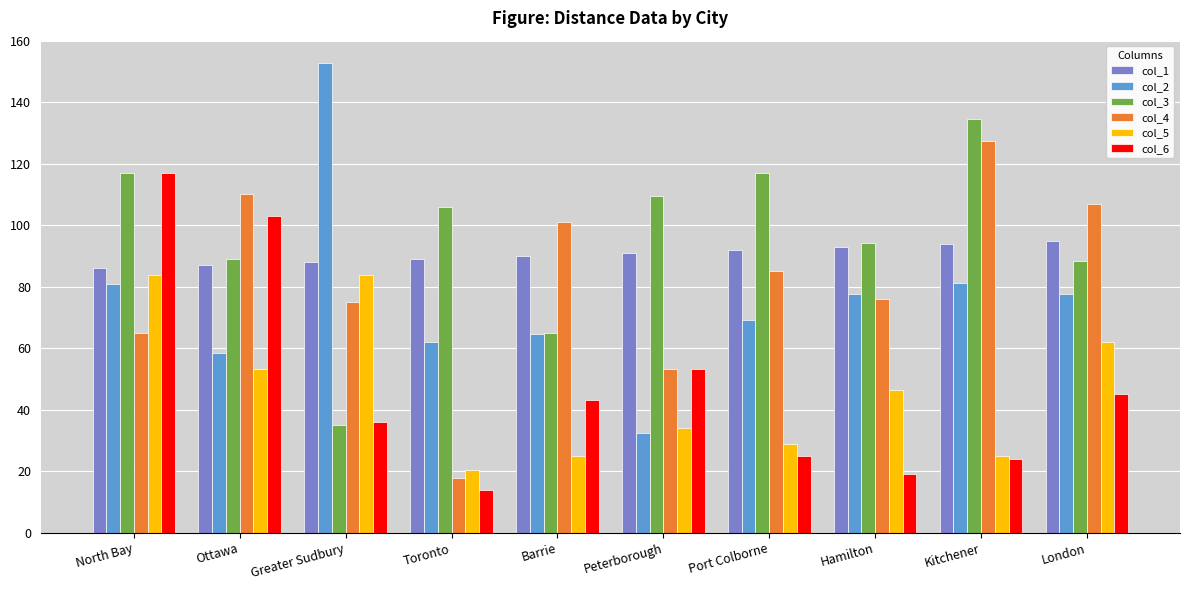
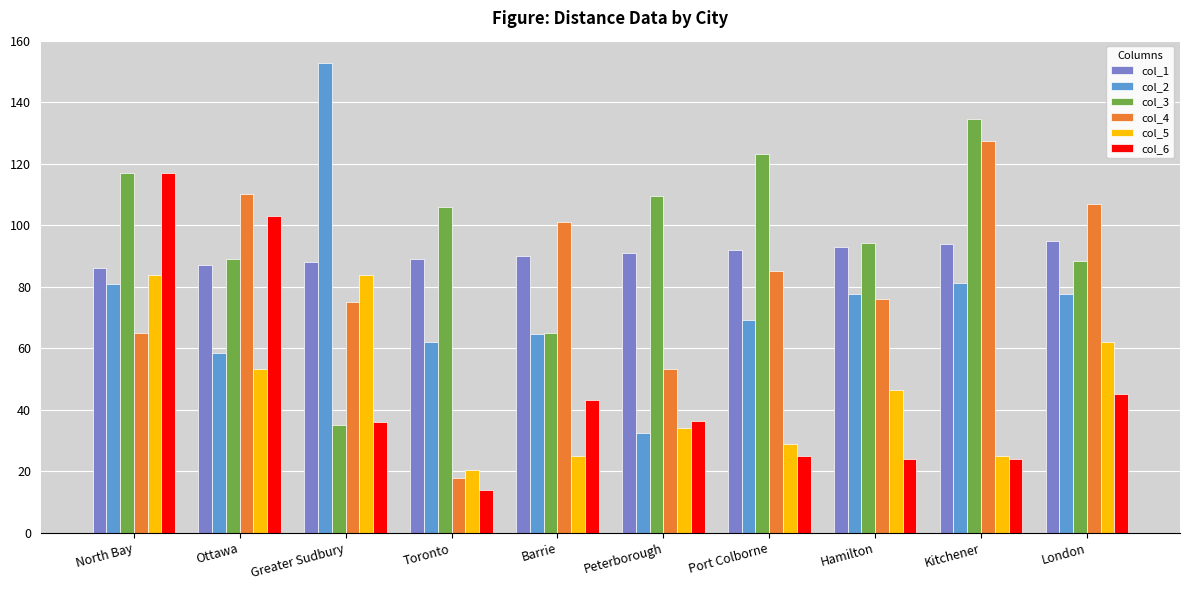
  {
    "col_3": {
      "North Bay": 117,
      "Ottawa": 89,
      "Greater Sudbury": 35,
      "Toronto": 106,
      "Barrie": 65,
      "Peterborough": 110,
-     "Port Colborne": 117,
+     "Port Colborne": 123,
      "Hamilton": 94,
      "Kitchener": 135,
      "London": 88
    },
    "col_4": {
      "North Bay": 65,
      "Ottawa": 110,
      "Greater Sudbury": 75,
      "Toronto": 18,
      "Barrie": 101,
      "Peterborough": 53,
      "Port Colborne": 85,
      "Hamilton": 76,
      "Kitchener": 127,
      "London": 107
    },
    "col_5": {
      "North Bay": 84,
      "Ottawa": 53,
      "Greater Sudbury": 84,
      "Toronto": 20,
      "Barrie": 25,
      "Peterborough": 34,
      "Port Colborne": 29,
      "Hamilton": 46,
      "Kitchener": 25,
      "London": 62
    },
    "col_6": {
      "North Bay": 117,
      "Ottawa": 103,
      "Greater Sudbury": 36,
      "Toronto": 14,
      "Barrie": 43,
-     "Peterborough": 53,
+     "Peterborough": 36,
      "Port Colborne": 25,
-     "Hamilton": 19,
+     "Hamilton": 24,
      "Kitchener": 24,
      "London": 45
    }
  }
